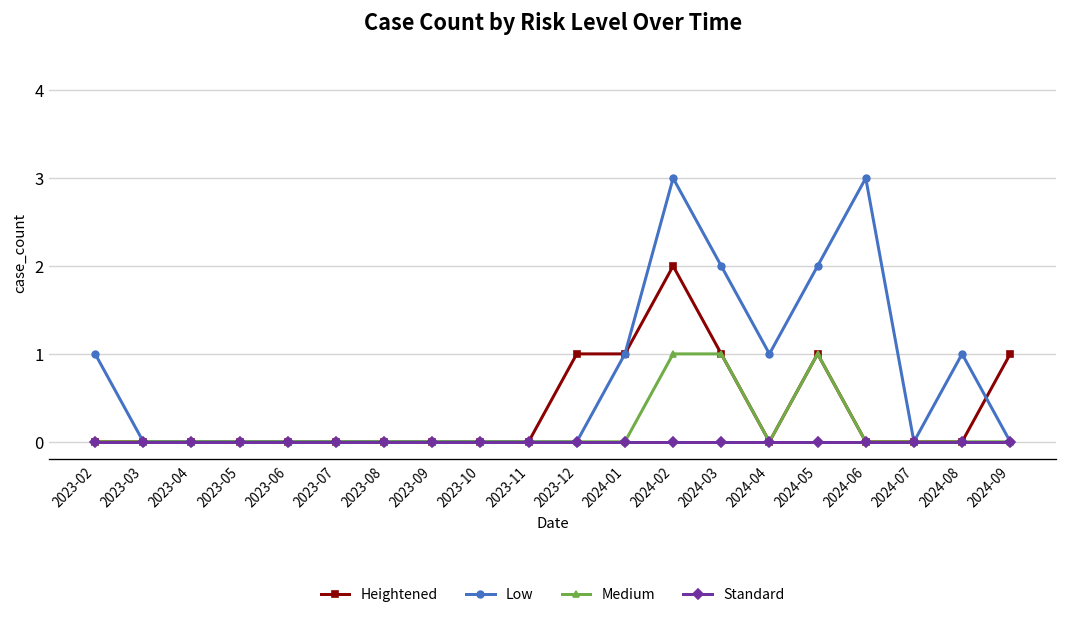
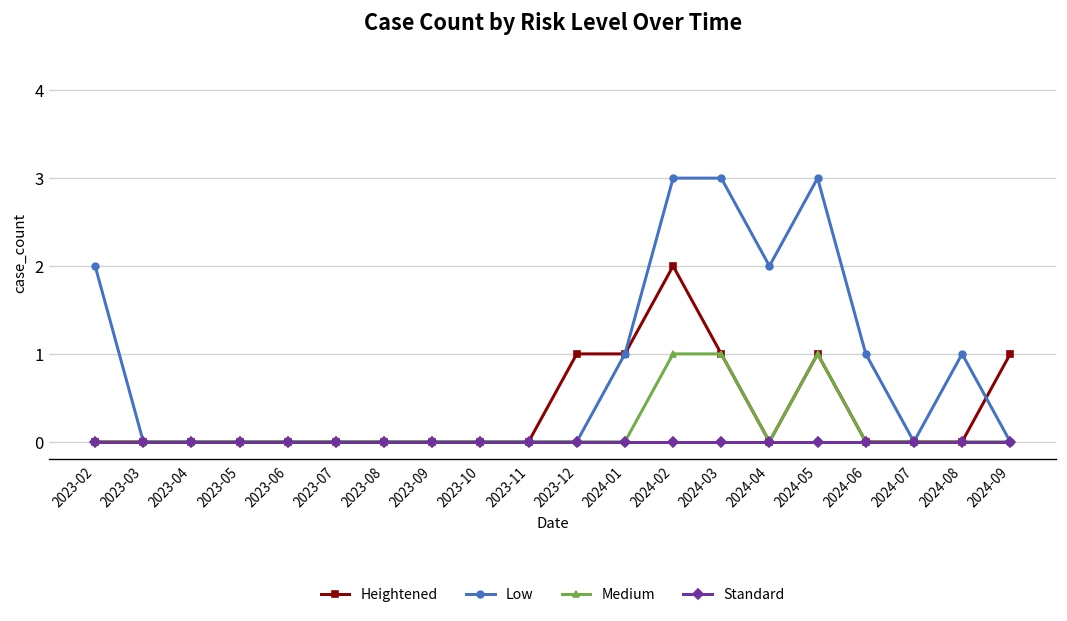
  {
    "Heightened": {
      "2023-12": 1,
      "2024-02": 2,
      "2024-09": 1
    },
    "Low": {
-     "2023-02": 1,
+     "2023-02": 2,
      "2024-02": 3,
-     "2024-03": 2,
-     "2024-04": 1,
-     "2024-05": 2,
-     "2024-06": 3,
+     "2024-03": 3,
+     "2024-04": 2,
+     "2024-05": 3,
+     "2024-06": 1,
      "2024-08": 1
    },
    "Medium": {
      "2024-02": 1
    },
    "Standard": {
      "2024-02": 0,
      "2024-03": 0,
      "2024-05": 0
    }
  }
